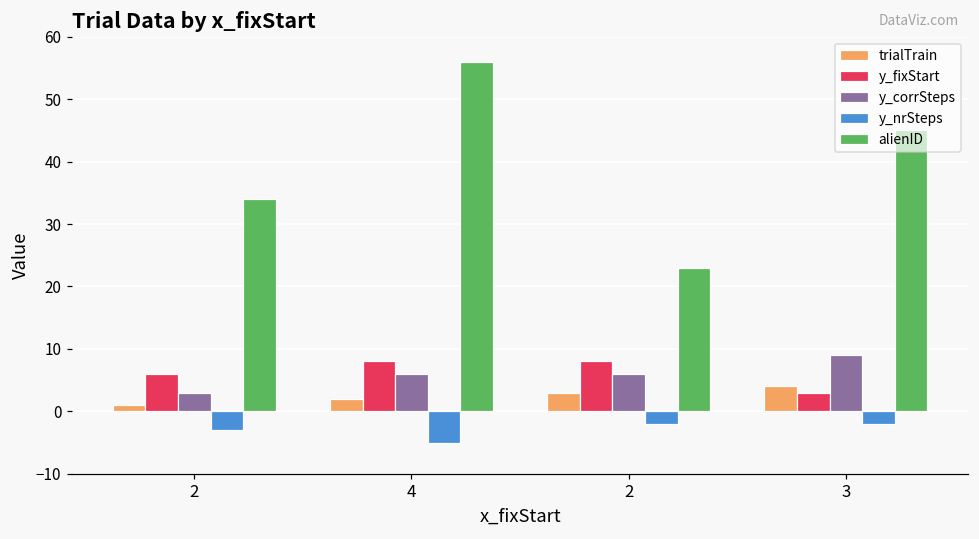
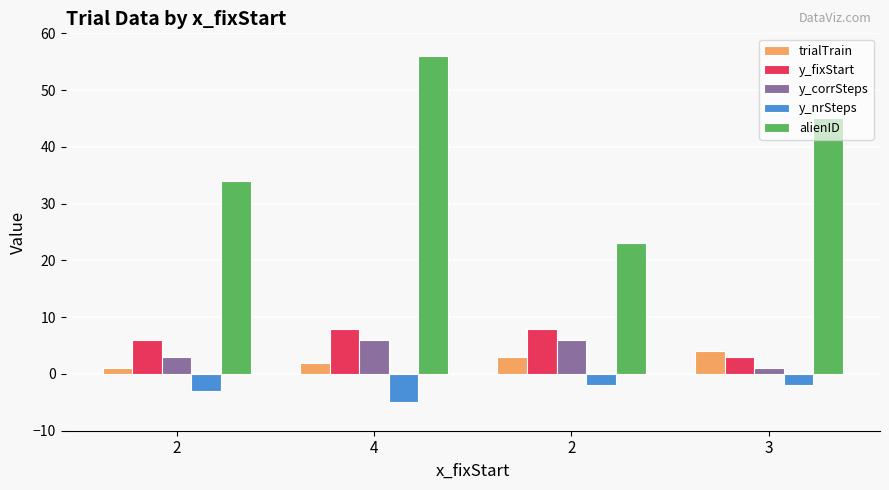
  {
    "trialTrain": {
      "4": 2,
      "3": 4
    },
    "y_fixStart": {
      "4": 8,
      "3": 3
    },
    "y_corrSteps": {
      "4": 6,
-     "3": 9
+     "3": 1
    },
    "y_nrSteps": {
      "4": -5,
      "3": -2
    },
    "alienID": {
      "4": 56
    }
  }
